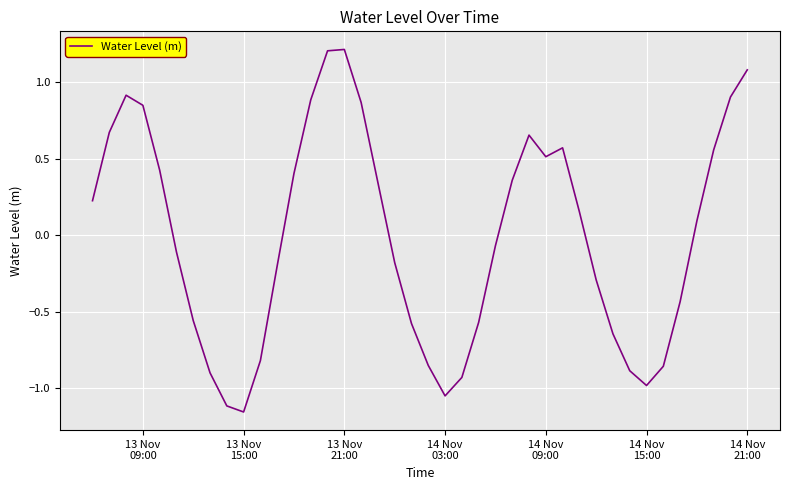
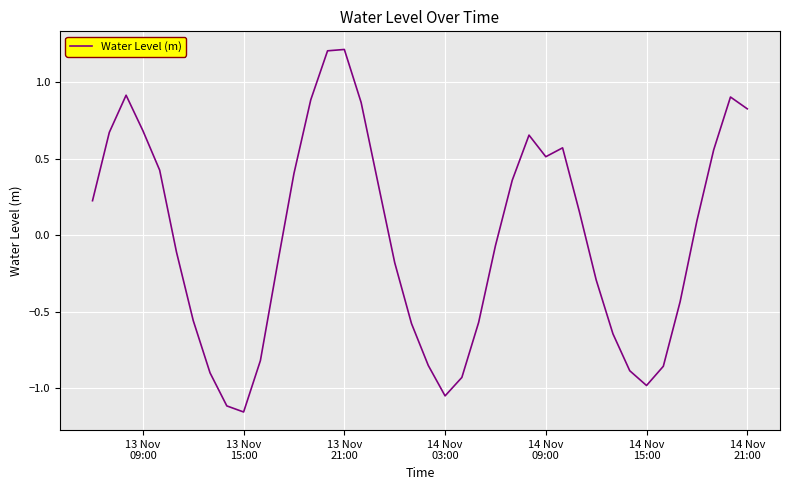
  {
-   "13 Nov 09:00": 0.85,
+   "13 Nov 09:00": 0.68,
    "13 Nov 15:00": -1.15,
    "13 Nov 21:00": 1.21,
    "14 Nov 03:00": -1.05,
    "14 Nov 09:00": 0.51,
    "14 Nov 15:00": -0.98,
-   "14 Nov 21:00": 1.08
+   "14 Nov 21:00": 0.83
  }
